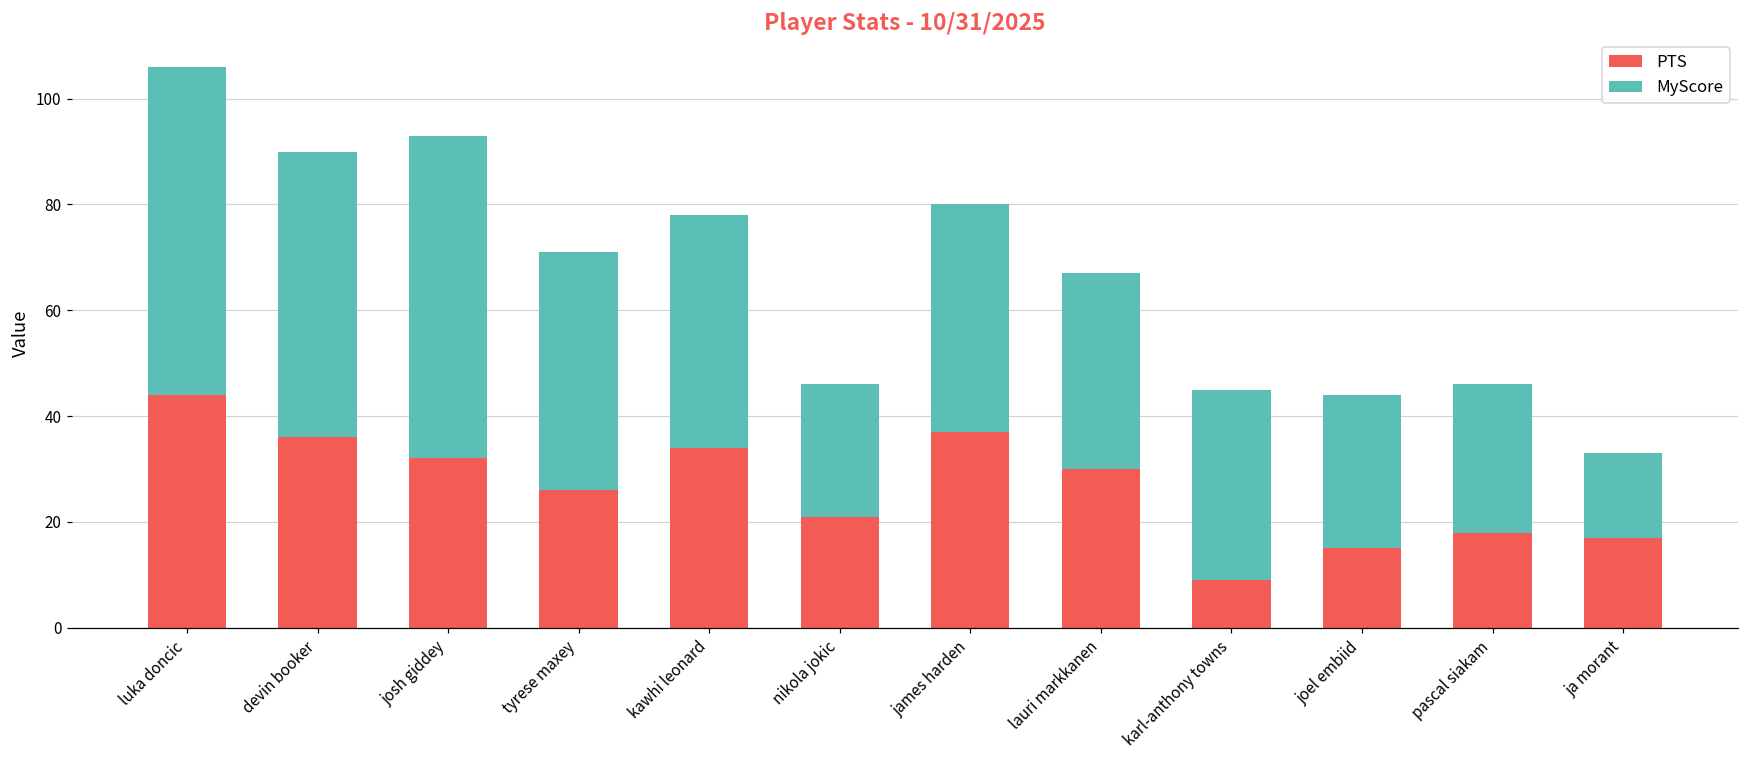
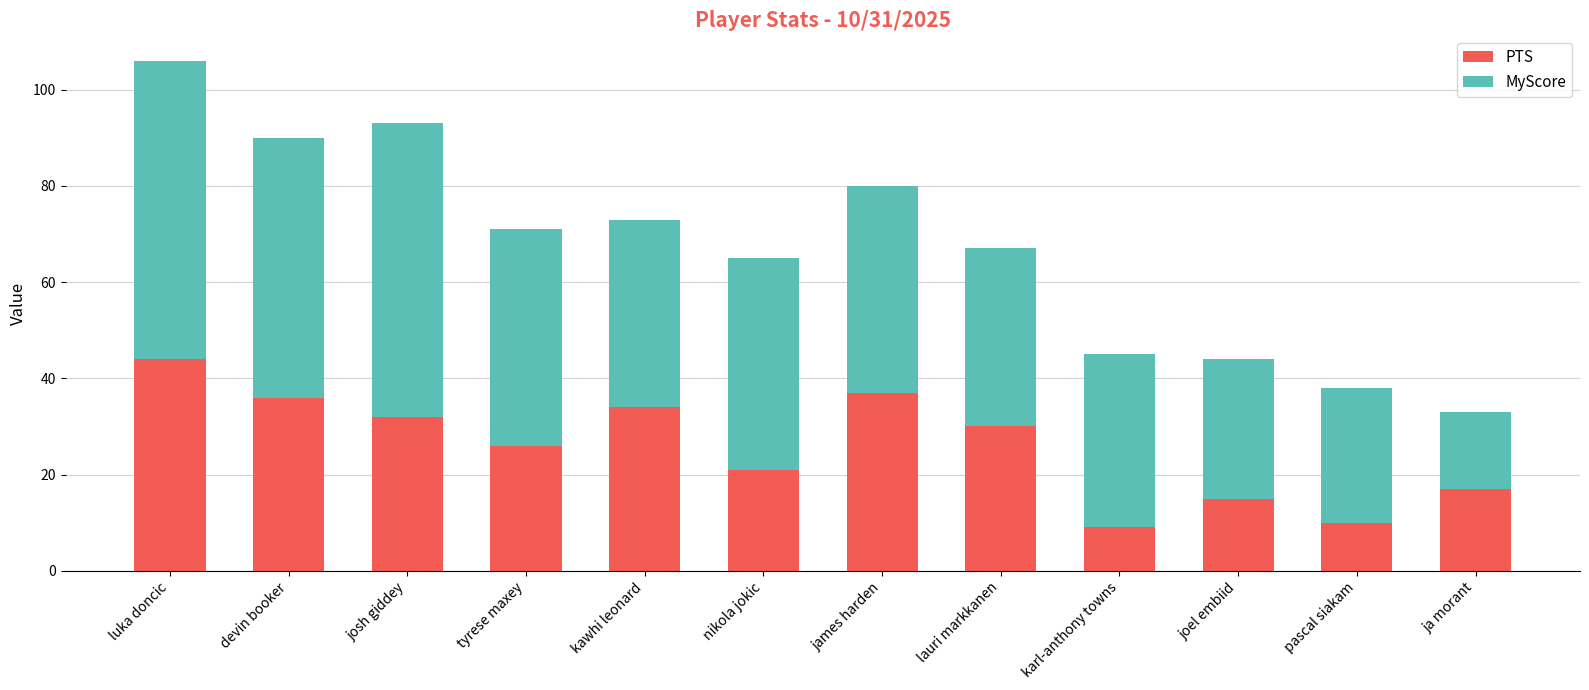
  {
    "PTS": {
      "luka doncic": 44,
      "devin booker": 36,
      "josh giddey": 32,
      "tyrese maxey": 26,
      "kawhi leonard": 34,
      "nikola jokic": 21,
      "james harden": 37,
      "lauri markkanen": 30,
      "karl-anthony towns": 9,
      "joel embiid": 15,
-     "pascal siakam": 18,
+     "pascal siakam": 10,
      "ja morant": 17
    },
    "MyScore": {
      "luka doncic": 62,
      "devin booker": 54,
      "josh giddey": 61,
      "tyrese maxey": 45,
-     "kawhi leonard": 44,
-     "nikola jokic": 25,
+     "kawhi leonard": 39,
+     "nikola jokic": 44,
      "james harden": 43,
      "lauri markkanen": 37,
      "karl-anthony towns": 36,
      "joel embiid": 29,
      "pascal siakam": 28,
      "ja morant": 16
    }
  }
